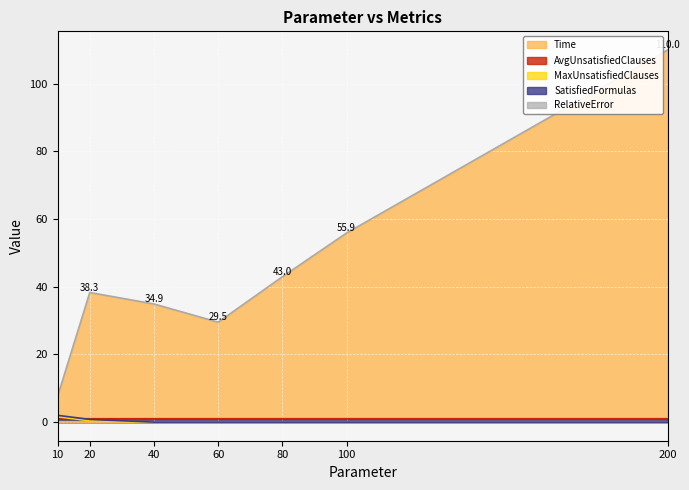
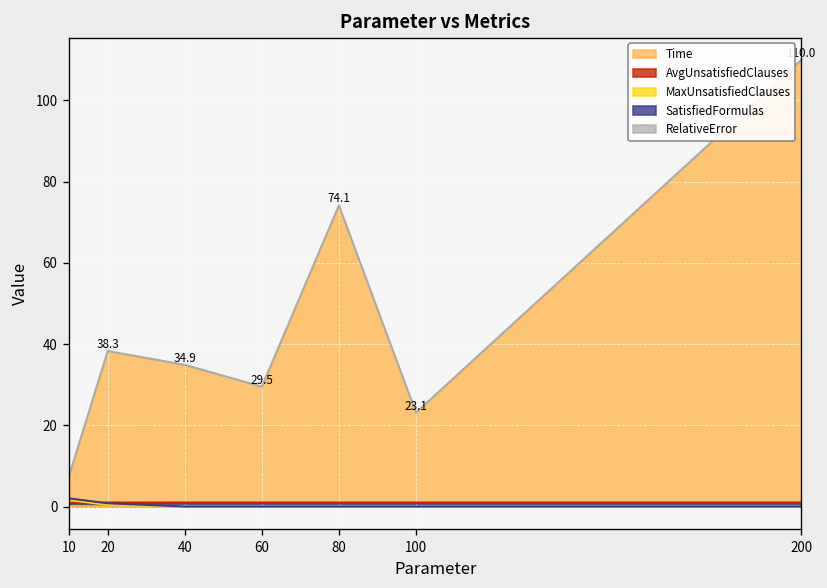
  {
    "RelativeError": {
      "10": 0
    },
    "Time": {
      "20": 38.3,
      "40": 34.9,
      "60": 29.5,
-     "80": 43.0,
-     "100": 55.9
+     "80": 74.1,
+     "100": 23.1
    },
    "SatisfiedFormulas": {
      "40": 1,
      "60": 1,
      "80": 1,
      "100": 1,
      "200": 1
    }
  }
